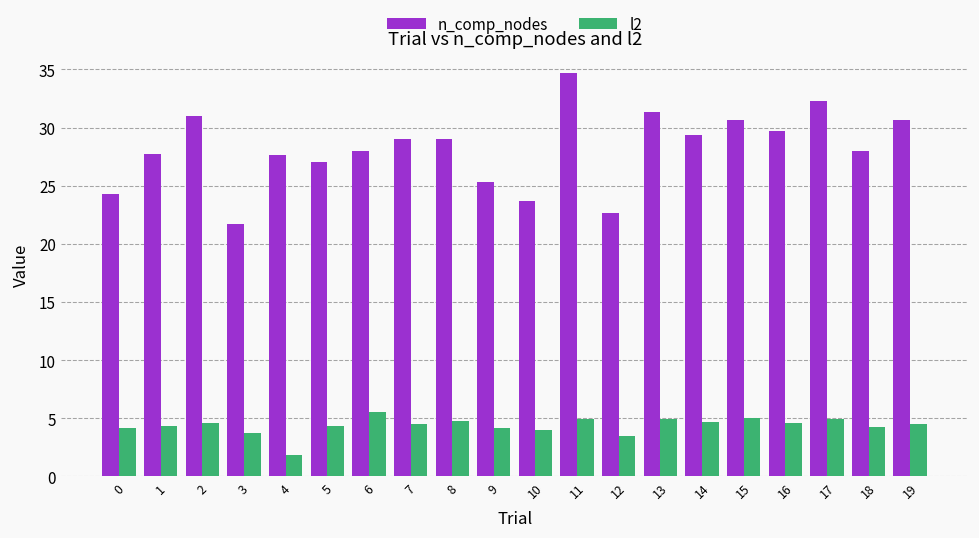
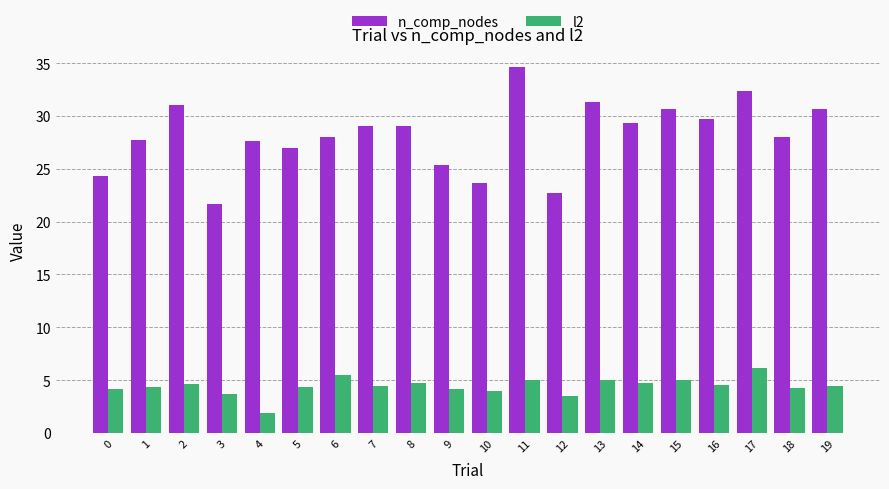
  {
    "n_comp_nodes": {
      "0": 24.3,
      "1": 27.7,
      "2": 31.0,
      "3": 21.7,
      "4": 27.7,
      "5": 27.0,
      "6": 28.0,
      "7": 29.0,
      "8": 29.0,
      "9": 25.3,
      "10": 23.7,
      "11": 34.7,
      "12": 22.7,
      "13": 31.3,
      "14": 29.3,
      "15": 30.7,
      "16": 29.7,
      "17": 32.3,
      "18": 28.0,
      "19": 30.7
    },
    "l2": {
      "0": 4.1,
      "1": 4.3,
      "2": 4.6,
      "3": 3.7,
      "4": 1.9,
      "5": 4.3,
      "6": 5.5,
      "7": 4.5,
      "8": 4.7,
      "9": 4.1,
      "10": 4.0,
      "11": 5.0,
      "12": 3.5,
      "13": 5.0,
      "14": 4.7,
      "15": 5.1,
      "16": 4.6,
-     "17": 4.9,
+     "17": 6.2,
      "18": 4.2,
      "19": 4.5
    }
  }
